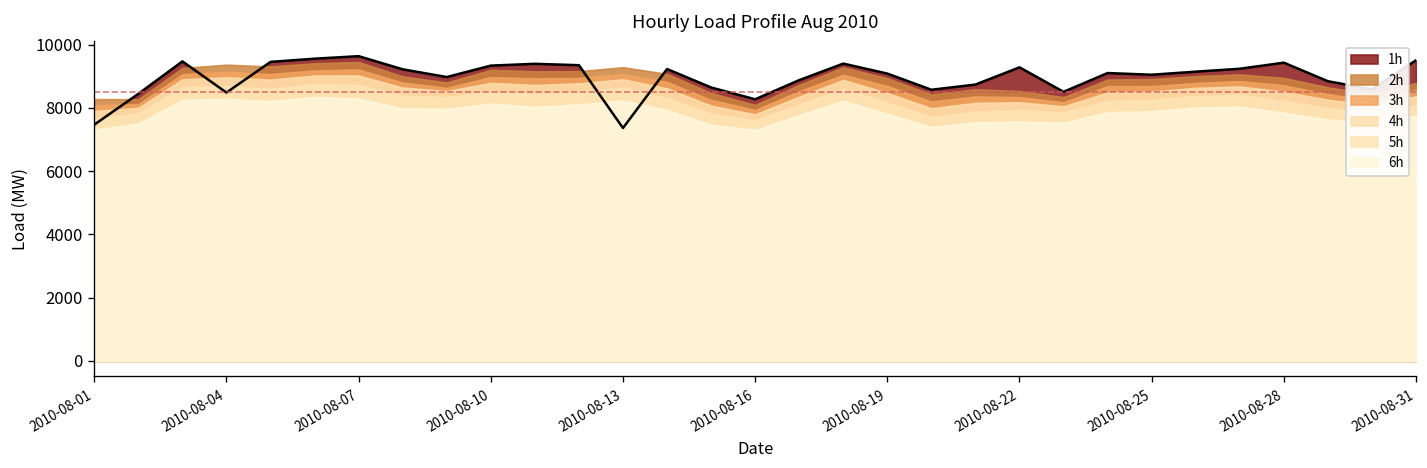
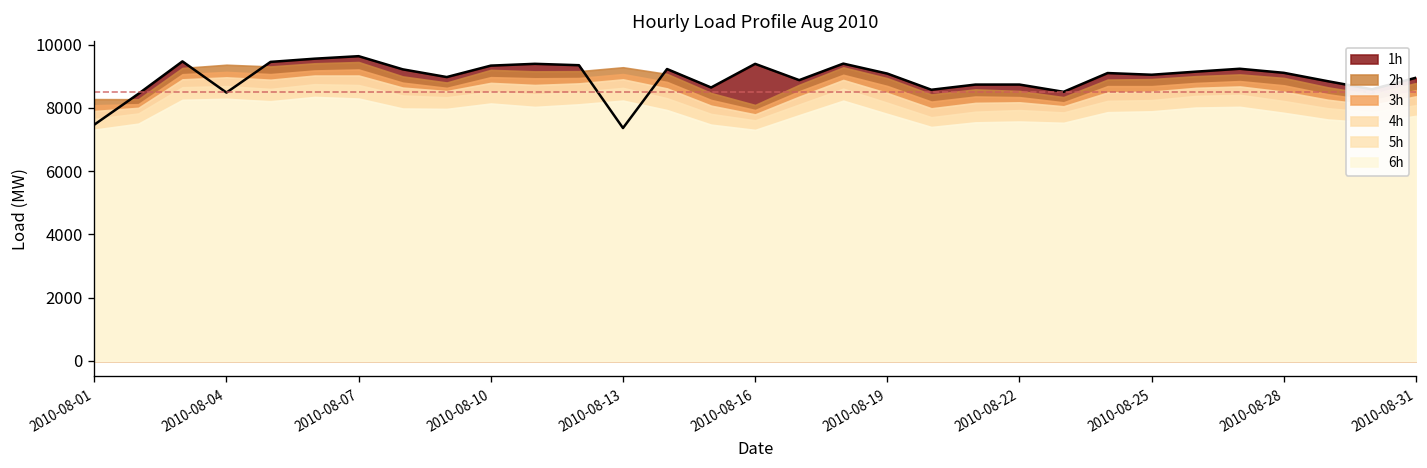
  {
    "1h": {
      "2010-08-01": 7500,
      "2010-08-04": 8500,
      "2010-08-07": 9600,
      "2010-08-10": 9300,
      "2010-08-13": 7400,
-     "2010-08-16": 8300,
+     "2010-08-16": 9400,
      "2010-08-19": 9100,
-     "2010-08-22": 9300,
+     "2010-08-22": 8700,
      "2010-08-25": 9000,
-     "2010-08-28": 9400,
-     "2010-08-31": 9500
+     "2010-08-28": 9100,
+     "2010-08-31": 9000
    }
  }
